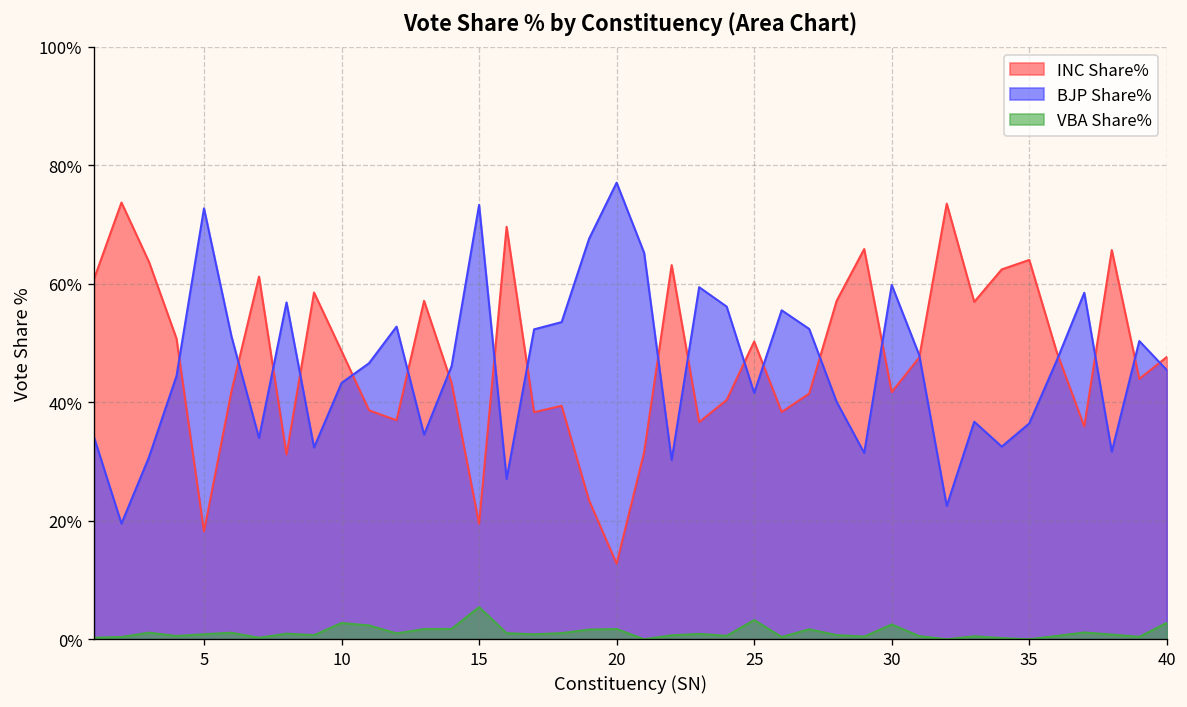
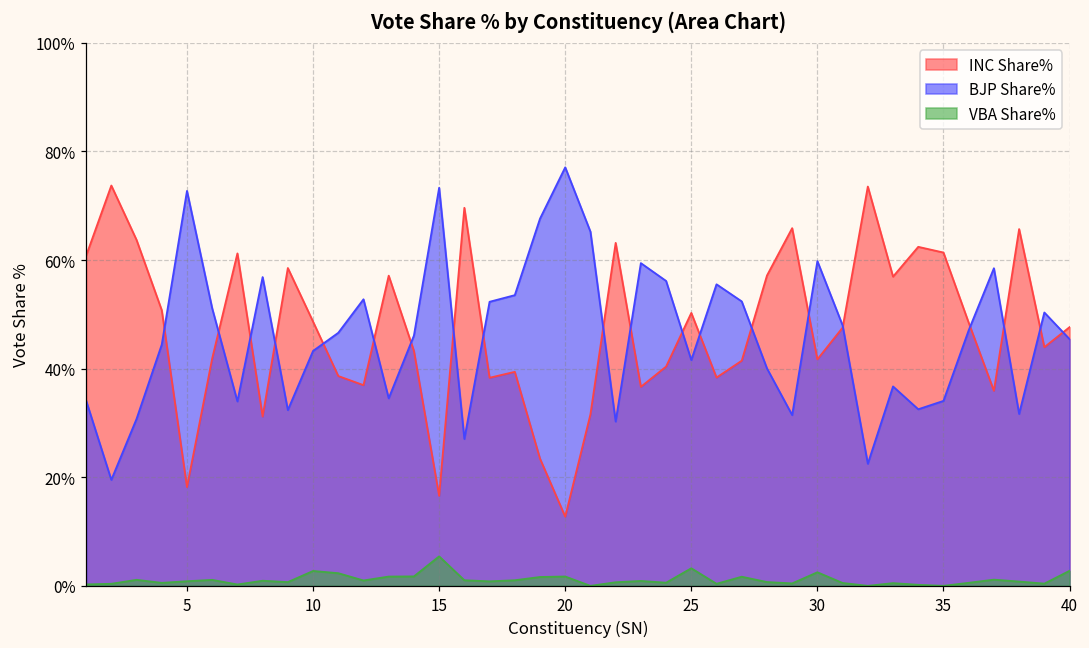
  {
    "INC Share%": {
      "5": "18%",
      "10": "49%",
-     "15": "19%",
+     "15": "17%",
      "20": "13%",
      "25": "50%",
      "30": "42%",
-     "35": "64%",
+     "35": "61%",
      "40": "48%"
    },
    "BJP Share%": {
      "5": "73%",
      "10": "43%",
      "15": "73%",
      "20": "77%",
      "25": "42%",
      "30": "60%",
-     "35": "36%",
+     "35": "34%",
      "40": "45%"
    },
    "VBA Share%": {
      "5": "1%",
      "10": "3%",
      "15": "5%",
      "20": "2%",
      "25": "3%",
      "30": "3%",
      "35": "0%",
      "40": "3%"
    }
  }
